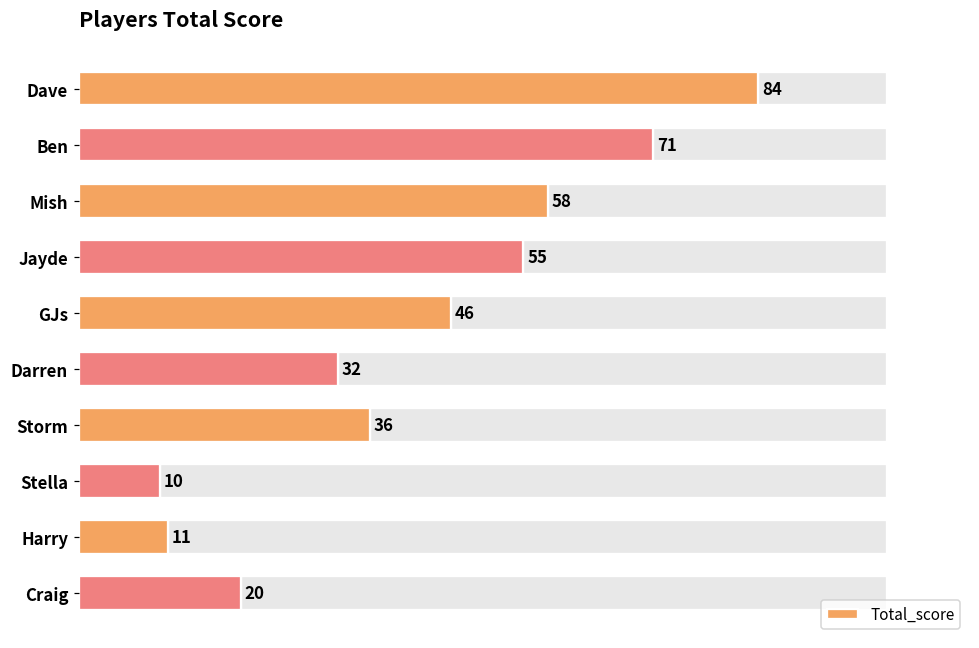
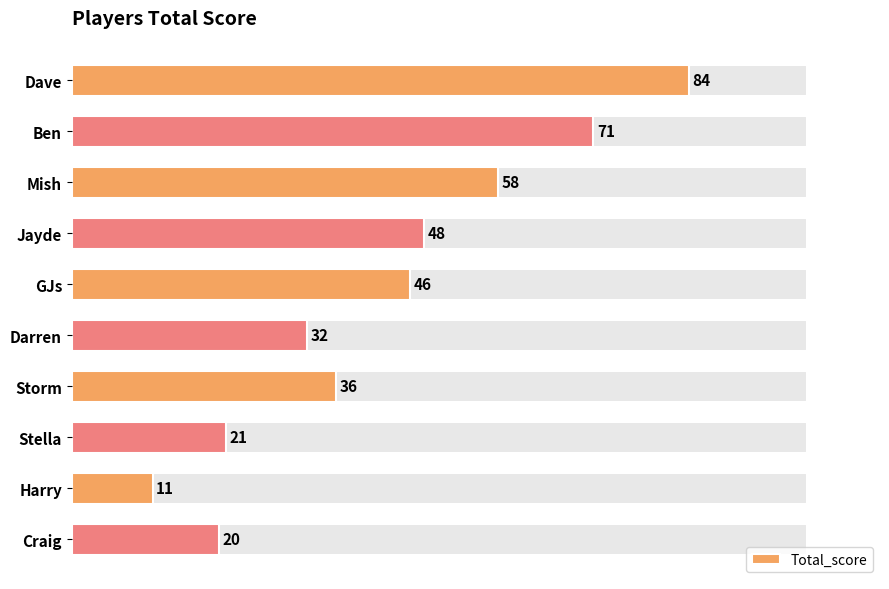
  {
    "Dave": 84,
    "Ben": 71,
    "Mish": 58,
-   "Jayde": 55,
+   "Jayde": 48,
    "GJs": 46,
    "Darren": 32,
    "Storm": 36,
-   "Stella": 10,
+   "Stella": 21,
    "Harry": 11,
    "Craig": 20
  }
